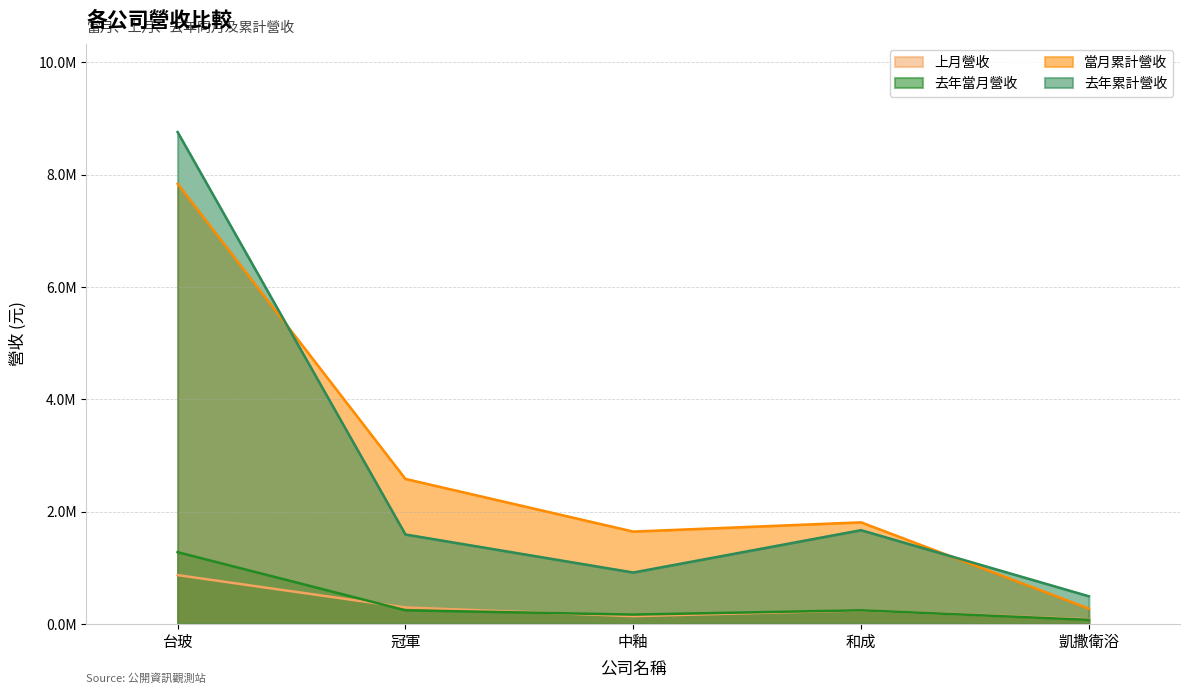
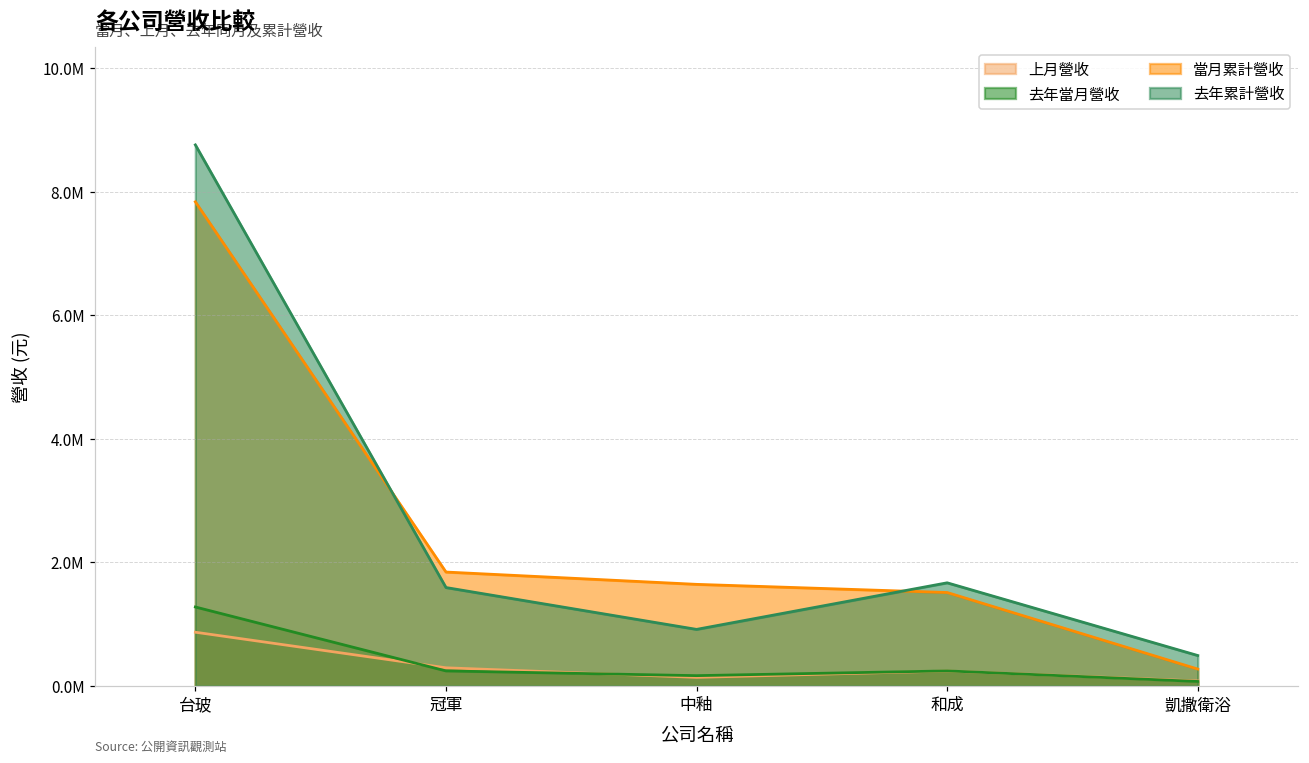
  {
    "上月營收": {
      "台玻": 900000,
      "冠軍": 300000
    },
    "當月累計營收": {
      "台玻": 7800000,
-     "冠軍": 2600000,
+     "冠軍": 1800000,
      "中釉": 1600000,
-     "和成": 1800000,
+     "和成": 1500000,
      "凱撒衛浴": 300000
    }
  }
